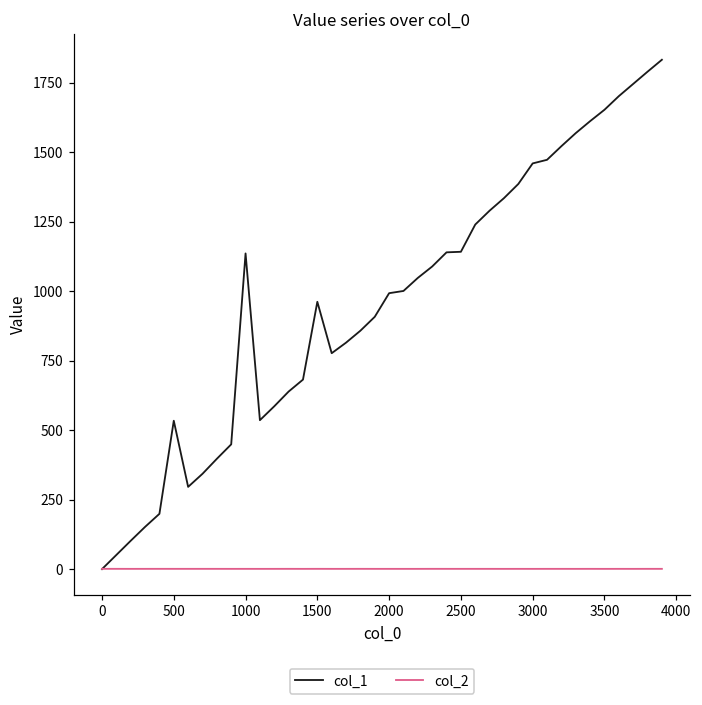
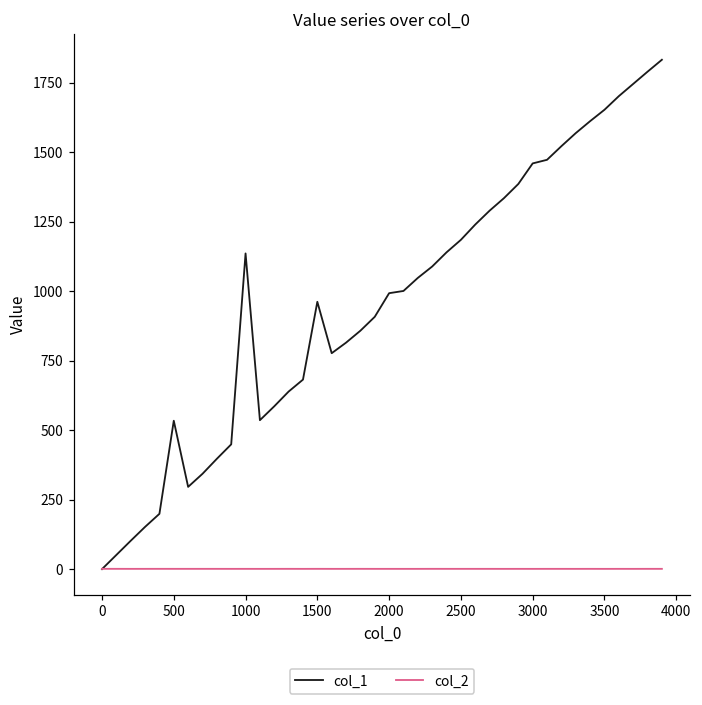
  {
    "col_1": {
      "500": 530,
      "1000": 1140,
      "1500": 960,
      "2000": 990,
-     "2500": 1140,
+     "2500": 1190,
      "3000": 1460,
      "3500": 1650
    },
    "col_2": {
      "500": 0,
      "1000": 0,
      "1500": 0,
      "2000": 0,
      "2500": 0,
      "3000": 0,
      "3500": 0
    }
  }
